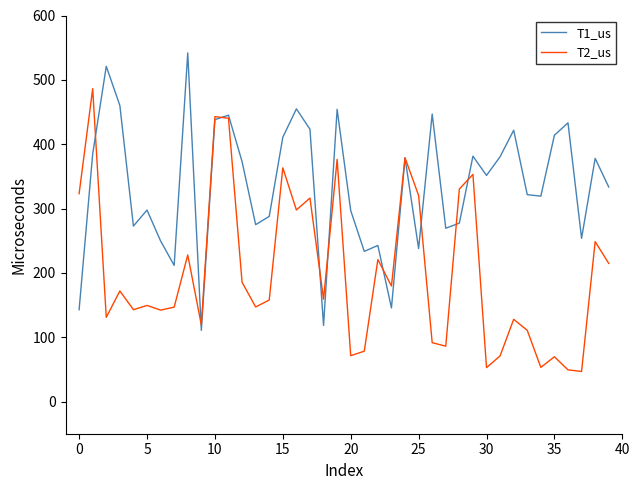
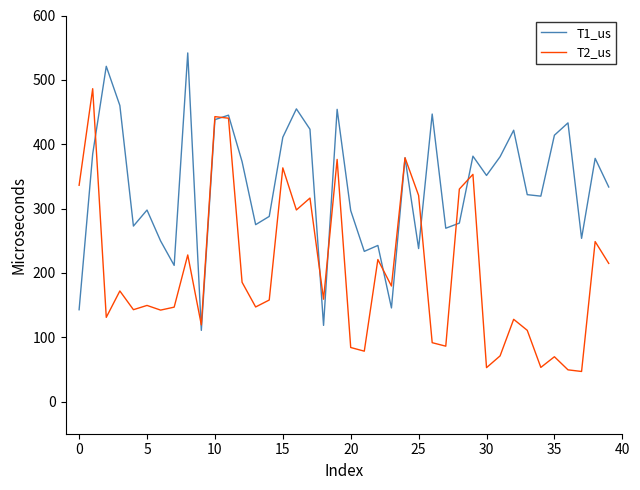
  {
    "T1_us": {
      "0": 140,
      "5": 300,
      "10": 440,
      "15": 410,
      "20": 300,
      "25": 240,
      "30": 350,
      "35": 410
    },
    "T2_us": {
-     "0": 320,
+     "0": 340,
      "5": 150,
      "10": 440,
      "15": 360,
-     "20": 70,
+     "20": 80,
      "25": 320,
      "30": 50,
      "35": 70
    }
  }
